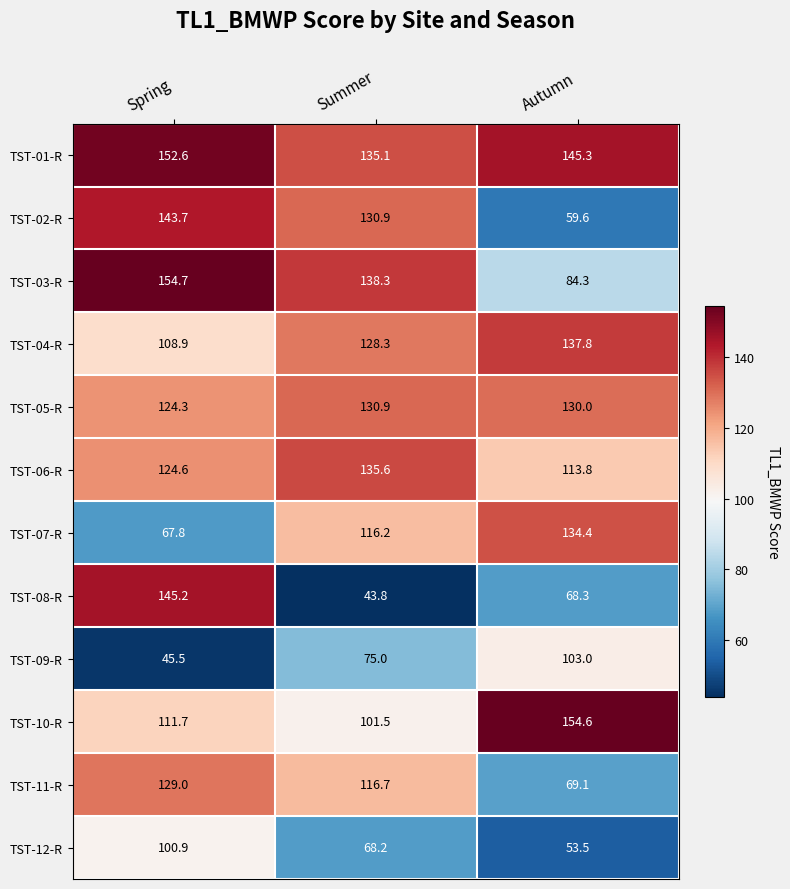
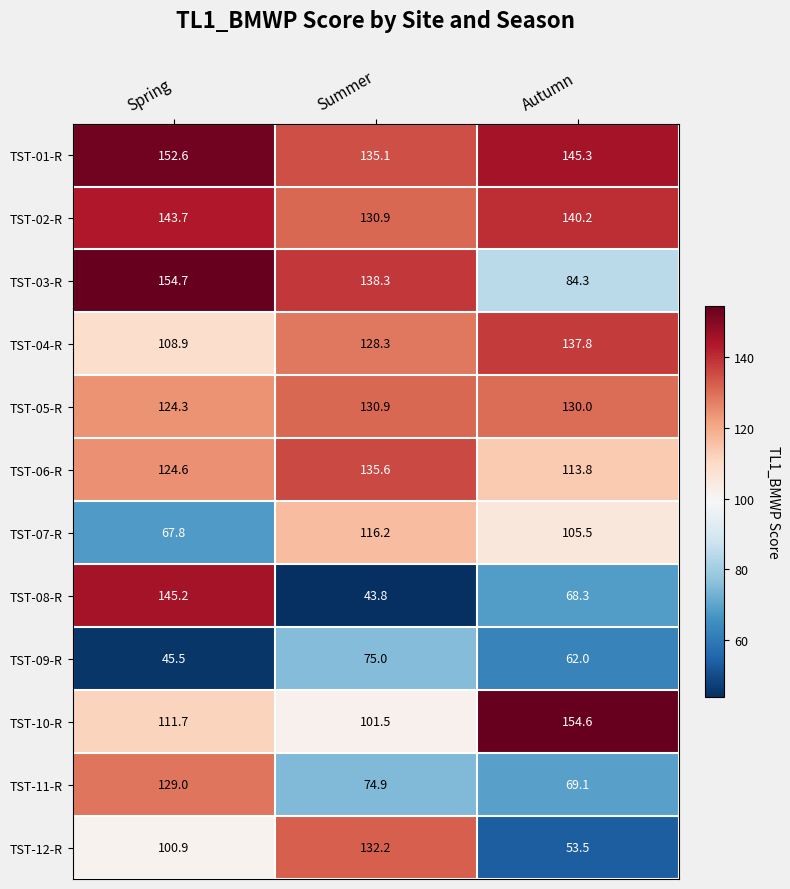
  {
    "TST-01-R": {
      "Spring": 152.6,
      "Summer": 135.1,
      "Autumn": 145.3
    },
    "TST-02-R": {
      "Spring": 143.7,
      "Summer": 130.9,
-     "Autumn": 59.6
+     "Autumn": 140.2
    },
    "TST-03-R": {
      "Spring": 154.7,
      "Summer": 138.3,
      "Autumn": 84.3
    },
    "TST-04-R": {
      "Spring": 108.9,
      "Summer": 128.3,
      "Autumn": 137.8
    },
    "TST-05-R": {
      "Spring": 124.3,
      "Summer": 130.9,
      "Autumn": 130.0
    },
    "TST-06-R": {
      "Spring": 124.6,
      "Summer": 135.6,
      "Autumn": 113.8
    },
    "TST-07-R": {
      "Spring": 67.8,
      "Summer": 116.2,
-     "Autumn": 134.4
+     "Autumn": 105.5
    },
    "TST-08-R": {
      "Spring": 145.2,
      "Summer": 43.8,
      "Autumn": 68.3
    },
    "TST-09-R": {
      "Spring": 45.5,
      "Summer": 75.0,
-     "Autumn": 103.0
+     "Autumn": 62.0
    },
    "TST-10-R": {
      "Spring": 111.7,
      "Summer": 101.5,
      "Autumn": 154.6
    },
    "TST-11-R": {
      "Spring": 129.0,
-     "Summer": 116.7,
+     "Summer": 74.9,
      "Autumn": 69.1
    },
    "TST-12-R": {
      "Spring": 100.9,
-     "Summer": 68.2,
+     "Summer": 132.2,
      "Autumn": 53.5
    }
  }
